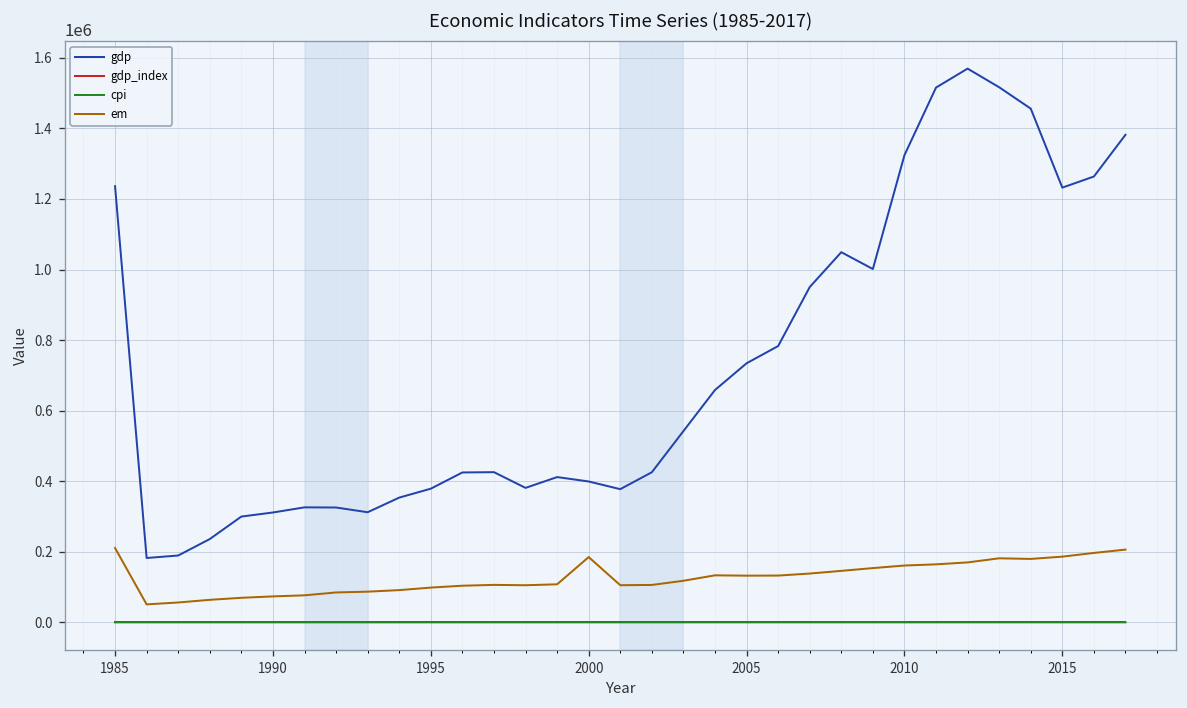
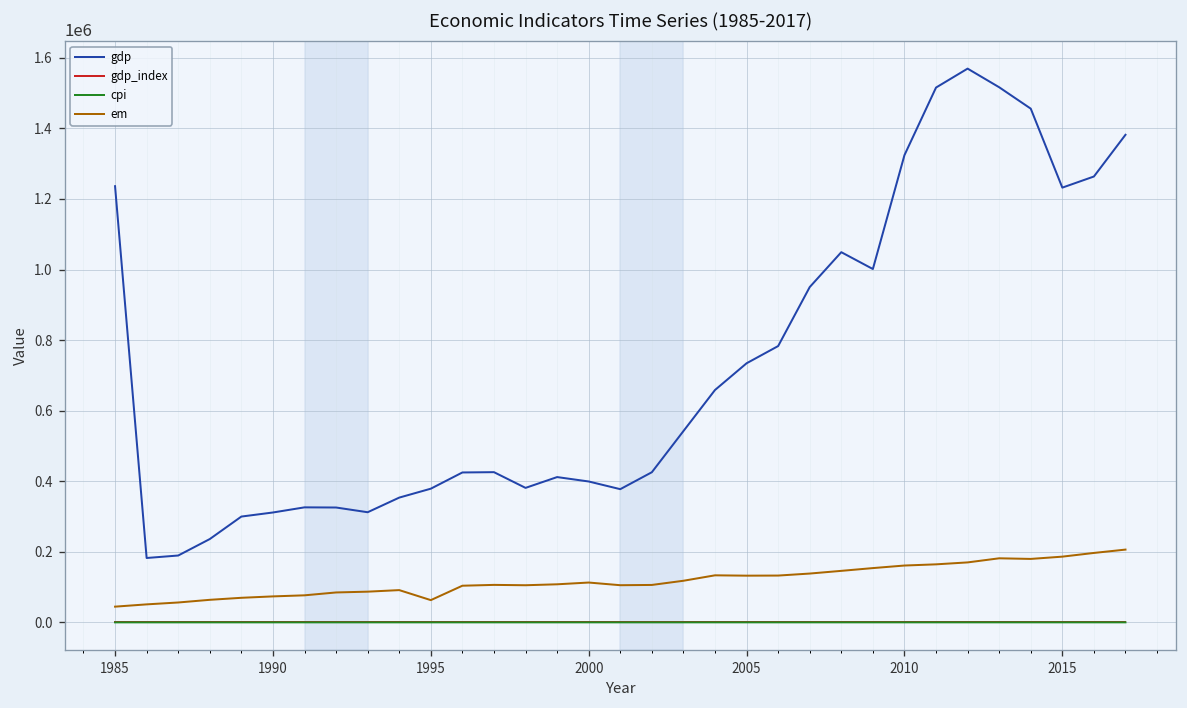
  {
    "gdp": {
      "1985": 1240000,
      "1990": 310000,
      "1995": 380000,
      "2000": 400000,
      "2005": 730000,
      "2010": 1320000,
      "2015": 1230000
    },
    "cpi": {
      "1985": 0,
      "1990": 0,
      "1995": 0,
      "2000": 0,
      "2005": 0,
      "2010": 0,
      "2015": 0
    },
    "em": {
-     "1985": 210000,
+     "1985": 40000,
      "1990": 70000,
-     "1995": 100000,
-     "2000": 190000,
+     "1995": 60000,
+     "2000": 110000,
      "2005": 130000,
      "2010": 160000,
      "2015": 190000
    }
  }
